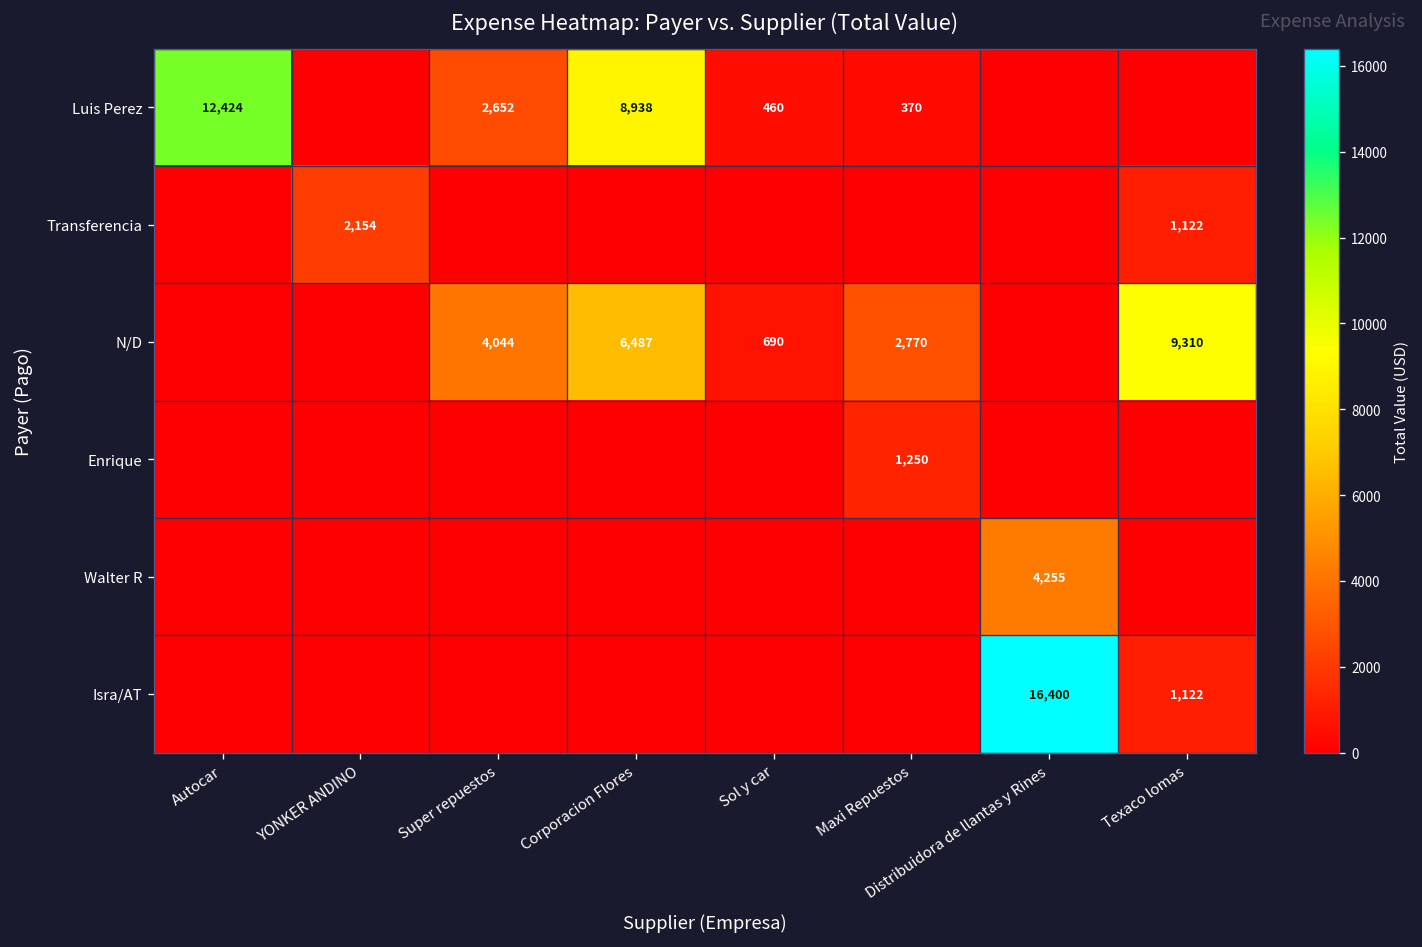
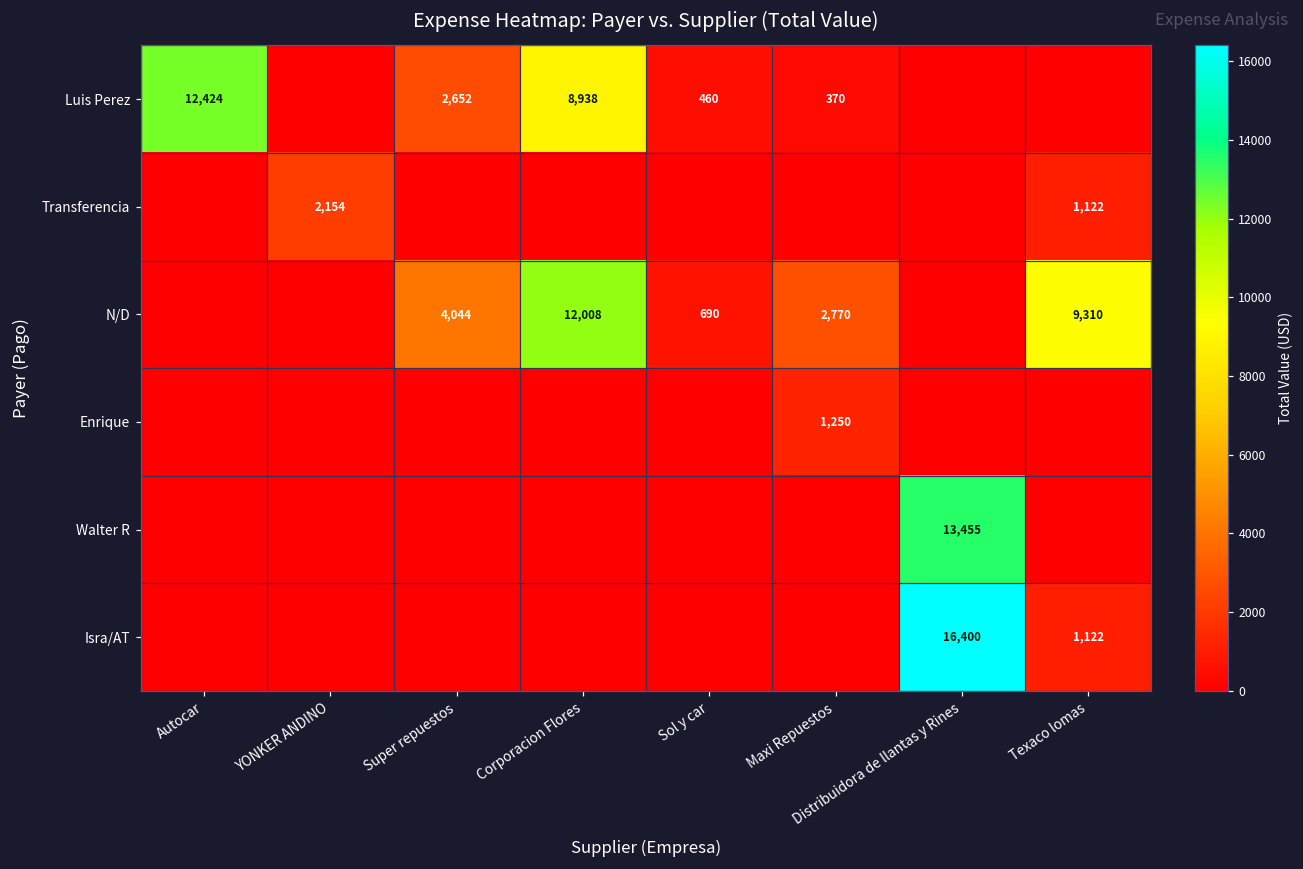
  {
    "Luis Perez": {
      "Autocar": "12,424",
      "Super repuestos": "2,652",
      "Corporacion Flores": "8,938",
      "Sol y car": "460",
      "Maxi Repuestos": "370"
    },
    "Transferencia": {
      "YONKER ANDINO": "2,154",
      "Texaco lomas": "1,122"
    },
    "N/D": {
      "Super repuestos": "4,044",
-     "Corporacion Flores": "6,487",
+     "Corporacion Flores": "12,008",
      "Sol y car": "690",
      "Maxi Repuestos": "2,770",
      "Texaco lomas": "9,310"
    },
    "Enrique": {
      "Maxi Repuestos": "1,250"
    },
    "Walter R": {
-     "Distribuidora de llantas y Rines": "4,255"
+     "Distribuidora de llantas y Rines": "13,455"
    },
    "Isra/AT": {
      "Distribuidora de llantas y Rines": "16,400",
      "Texaco lomas": "1,122"
    }
  }
